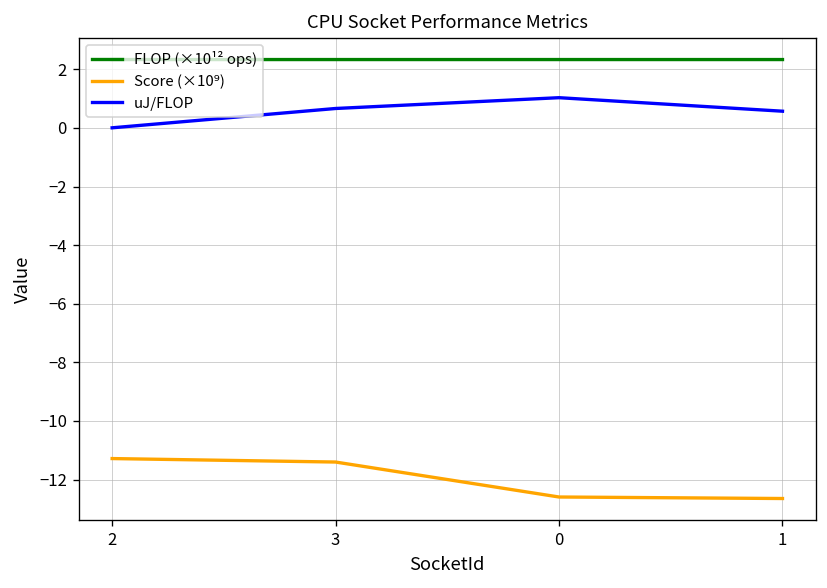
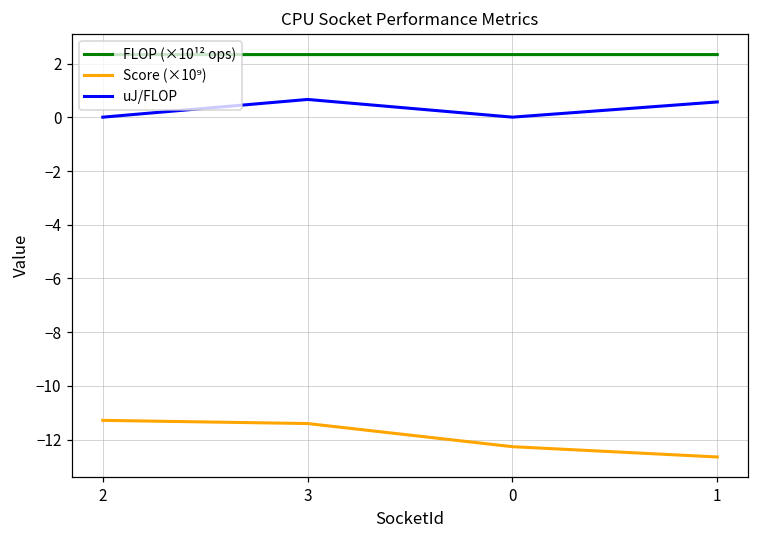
  {
    "FLOP (×10¹² ops)": {
      "3": 2.3,
      "0": 2.3,
      "1": 2.3
    },
    "Score (×10⁹)": {
      "2": -11.3,
      "3": -11.4,
-     "0": -12.6,
+     "0": -12.3,
      "1": -12.6
    },
    "uJ/FLOP": {
      "2": 0.0,
      "3": 0.7,
-     "0": 1.0,
+     "0": 0.0,
      "1": 0.6
    }
  }
